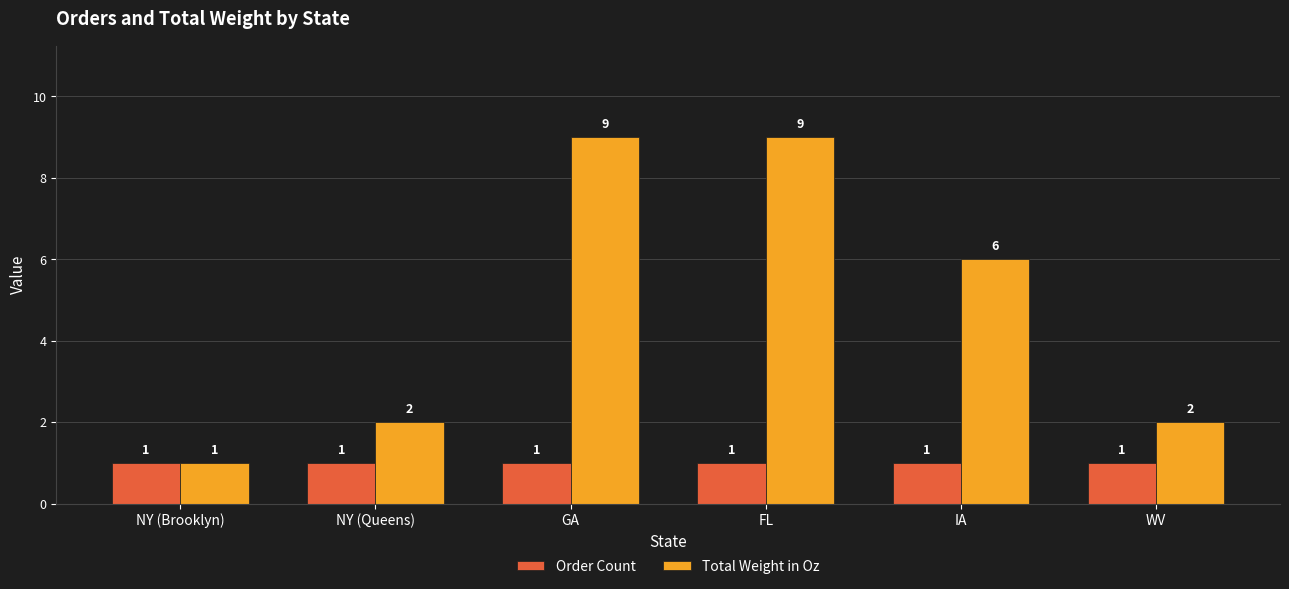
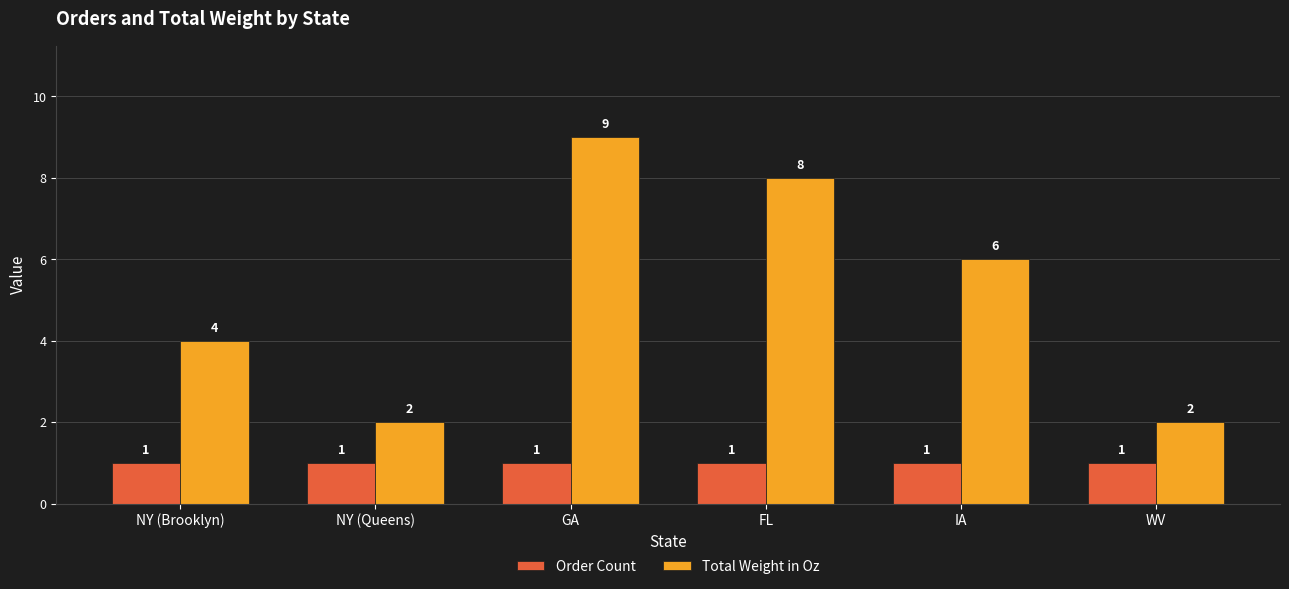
  {
    "Order Count": {
      "NY (Brooklyn)": 1,
      "NY (Queens)": 1,
      "GA": 1,
      "FL": 1,
      "IA": 1,
      "WV": 1
    },
    "Total Weight in Oz": {
-     "NY (Brooklyn)": 1,
+     "NY (Brooklyn)": 4,
      "NY (Queens)": 2,
      "GA": 9,
-     "FL": 9,
+     "FL": 8,
      "IA": 6,
      "WV": 2
    }
  }
